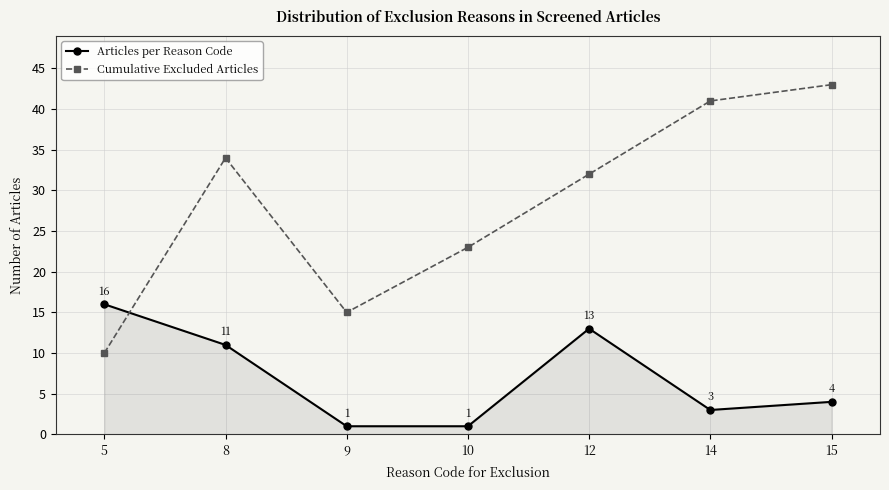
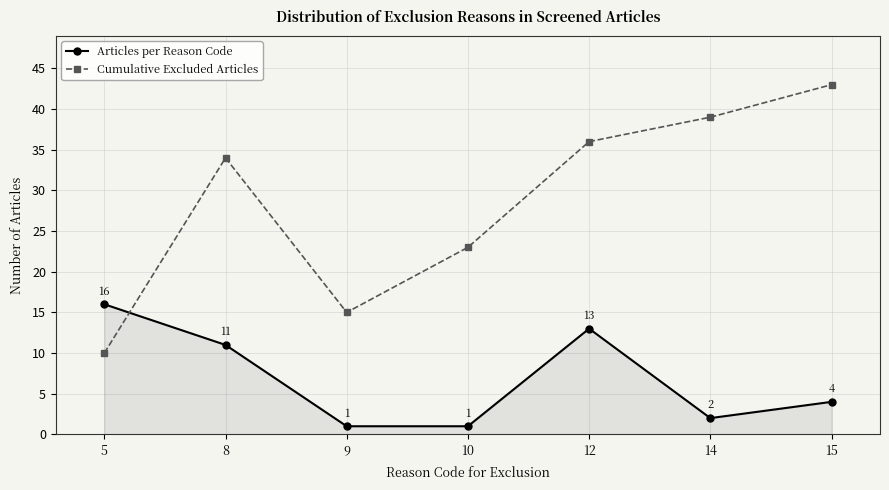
  {
    "Articles per Reason Code": {
      "5": 16,
      "8": 11,
      "9": 1,
      "10": 1,
      "12": 13,
-     "14": 3,
+     "14": 2,
      "15": 4
    },
    "Cumulative Excluded Articles": {
      "5": 10,
      "8": 34,
      "9": 15,
      "10": 23,
-     "12": 32,
-     "14": 41,
+     "12": 36,
+     "14": 39,
      "15": 43
    }
  }
